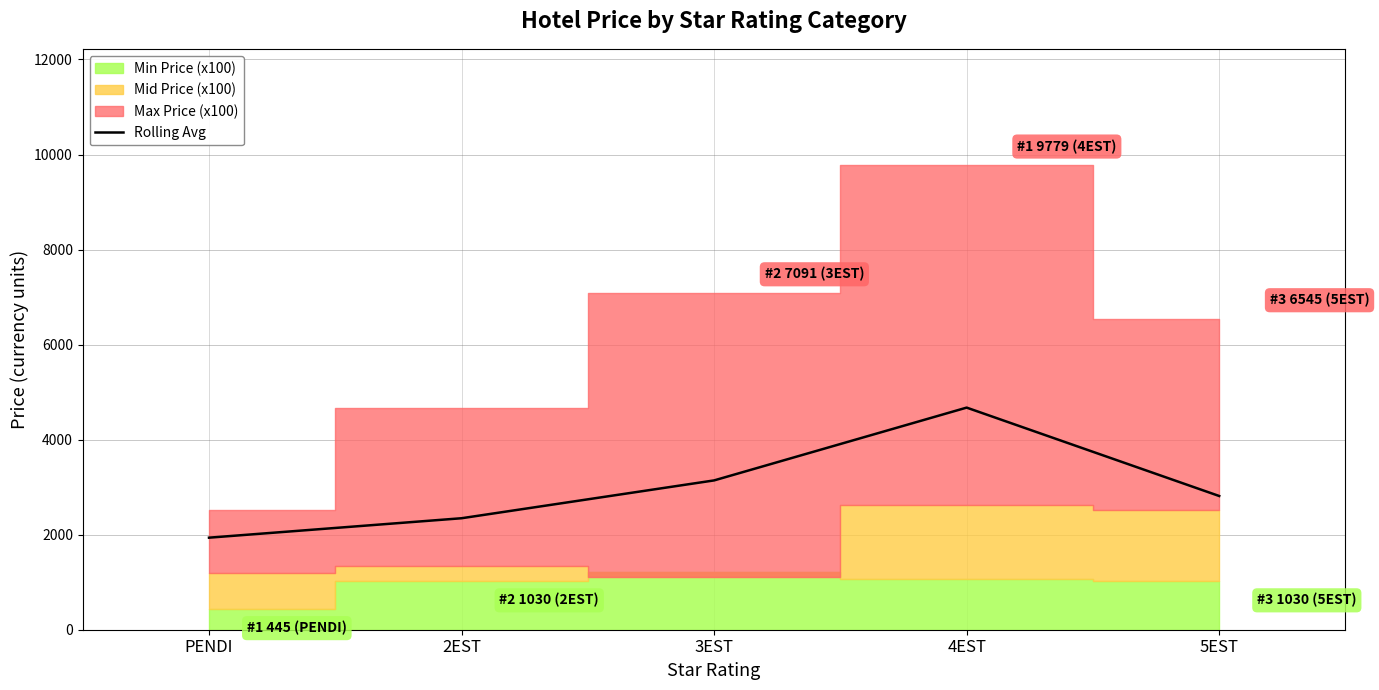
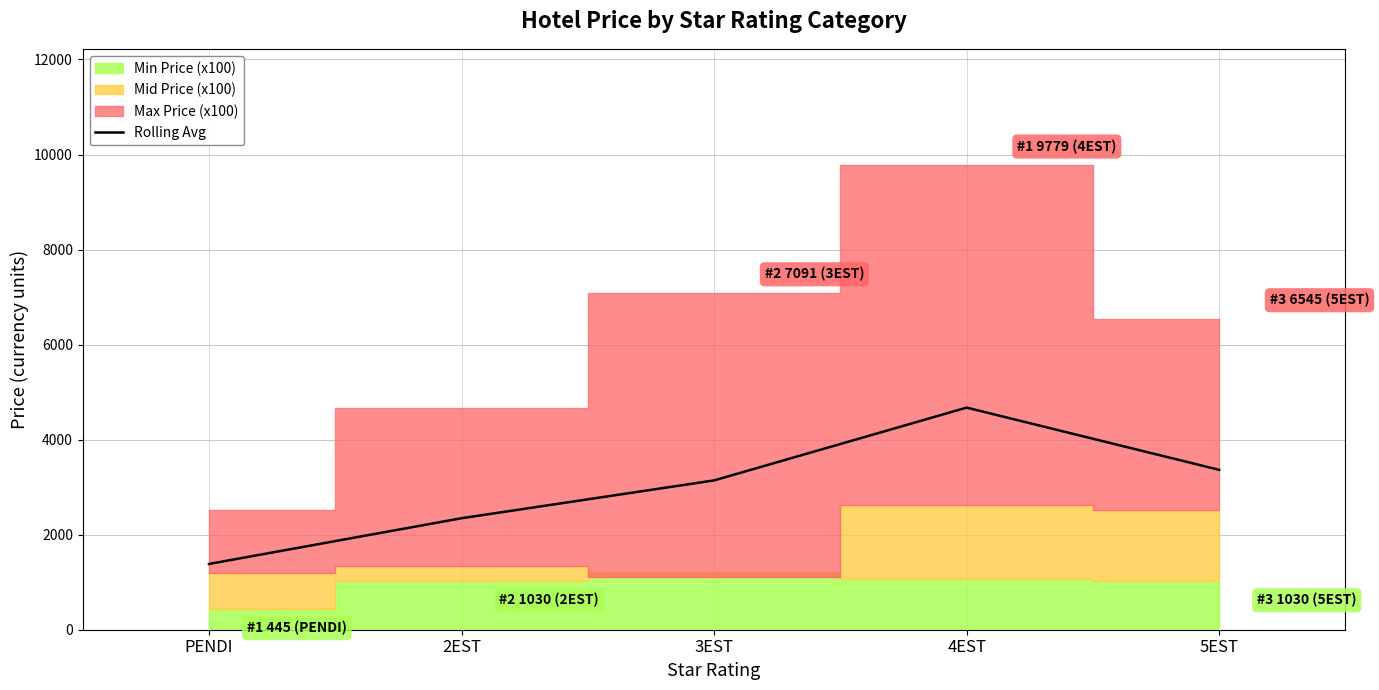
  {
    "Rolling Avg": {
-     "PENDI": 1900,
+     "PENDI": 1400,
      "2EST": 2300,
      "3EST": 3100,
      "4EST": 4700,
-     "5EST": 2800
+     "5EST": 3400
    }
  }
